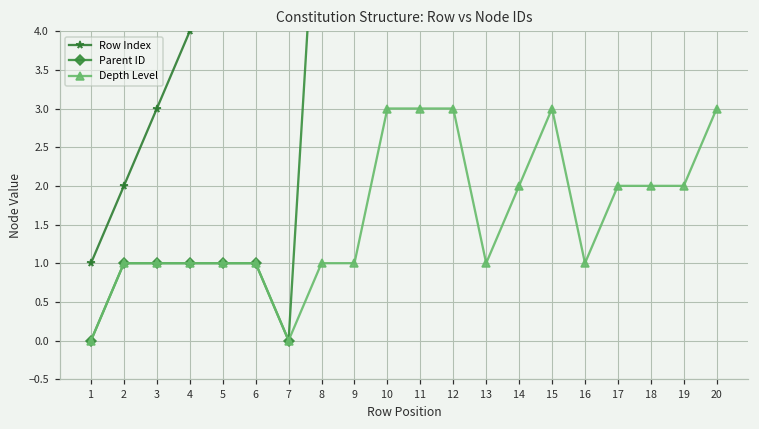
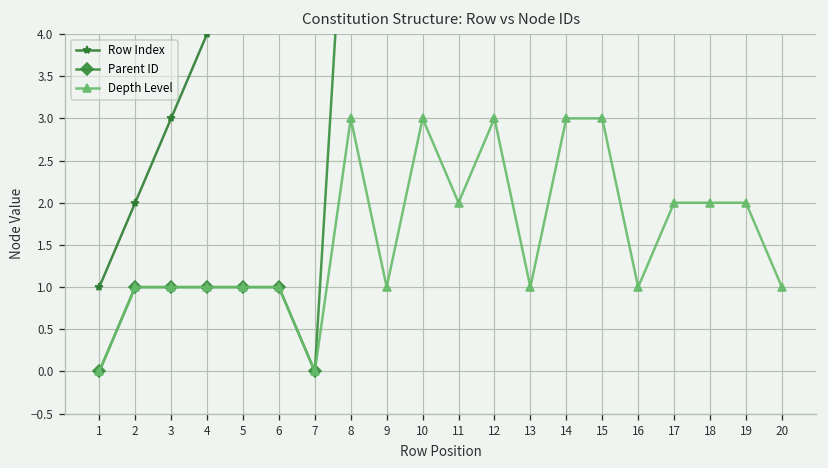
  {
    "Depth Level": {
-     "8": 1,
+     "8": 3,
      "9": 1,
      "10": 3,
-     "11": 3,
+     "11": 2,
      "12": 3,
      "13": 1,
-     "14": 2,
+     "14": 3,
      "15": 3,
      "16": 1,
      "17": 2,
      "18": 2,
      "19": 2,
-     "20": 3
+     "20": 1
    }
  }
